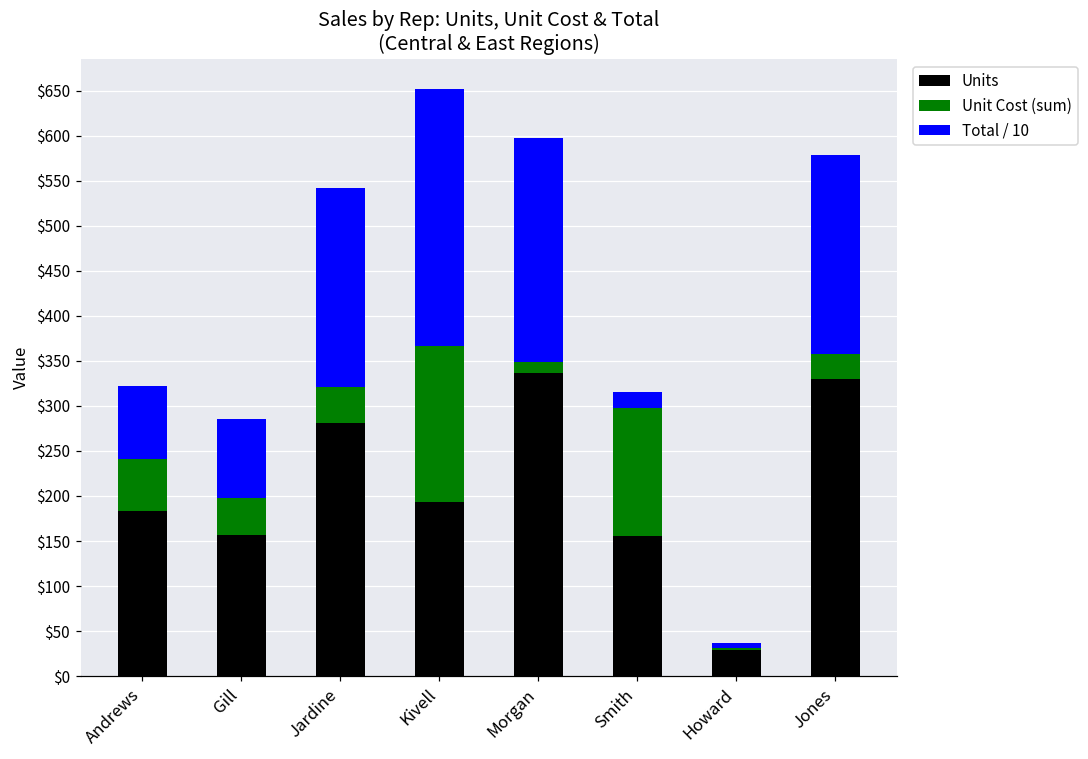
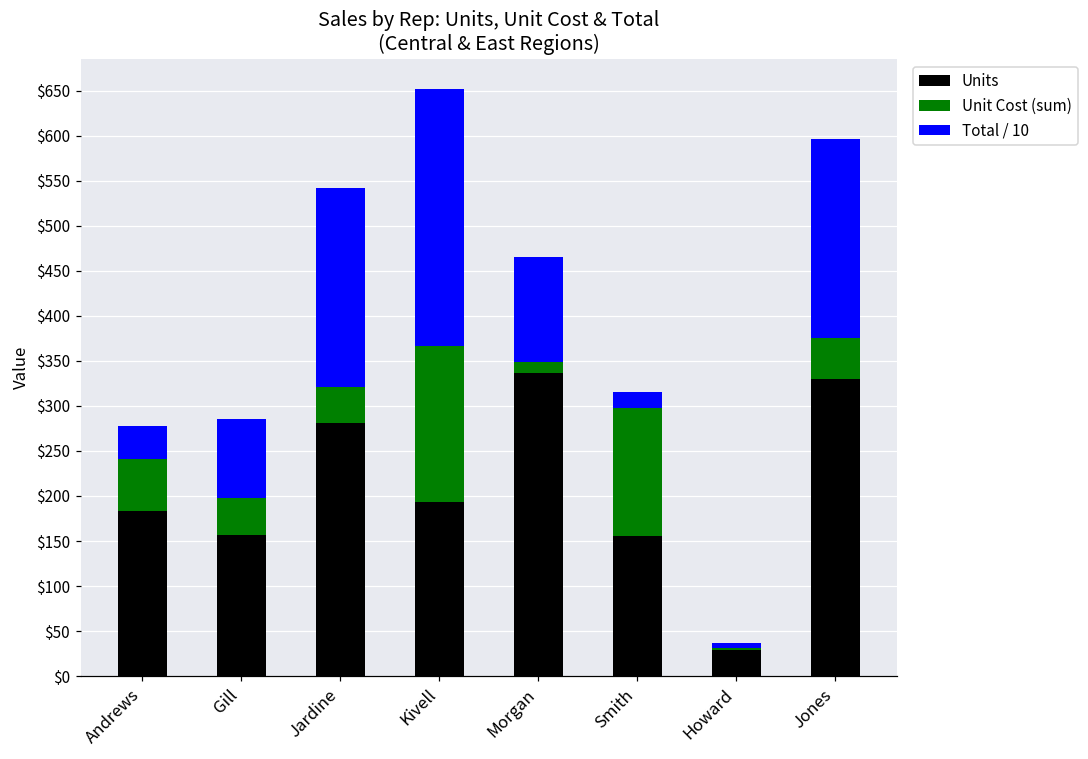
  {
    "Units": {
      "Andrews": "$180",
      "Gill": "$160",
      "Jardine": "$280",
      "Kivell": "$190",
      "Morgan": "$340",
      "Smith": "$160",
      "Howard": "$30",
      "Jones": "$330"
    },
    "Unit Cost (sum)": {
      "Andrews": "$60",
      "Gill": "$40",
      "Jardine": "$40",
      "Kivell": "$170",
      "Morgan": "$10",
      "Smith": "$140",
-     "Jones": "$30"
+     "Jones": "$50"
    },
    "Total / 10": {
-     "Andrews": "$80",
+     "Andrews": "$40",
      "Gill": "$90",
      "Jardine": "$220",
      "Kivell": "$290",
-     "Morgan": "$250",
+     "Morgan": "$120",
      "Smith": "$20",
      "Howard": "$10",
      "Jones": "$220"
    }
  }
